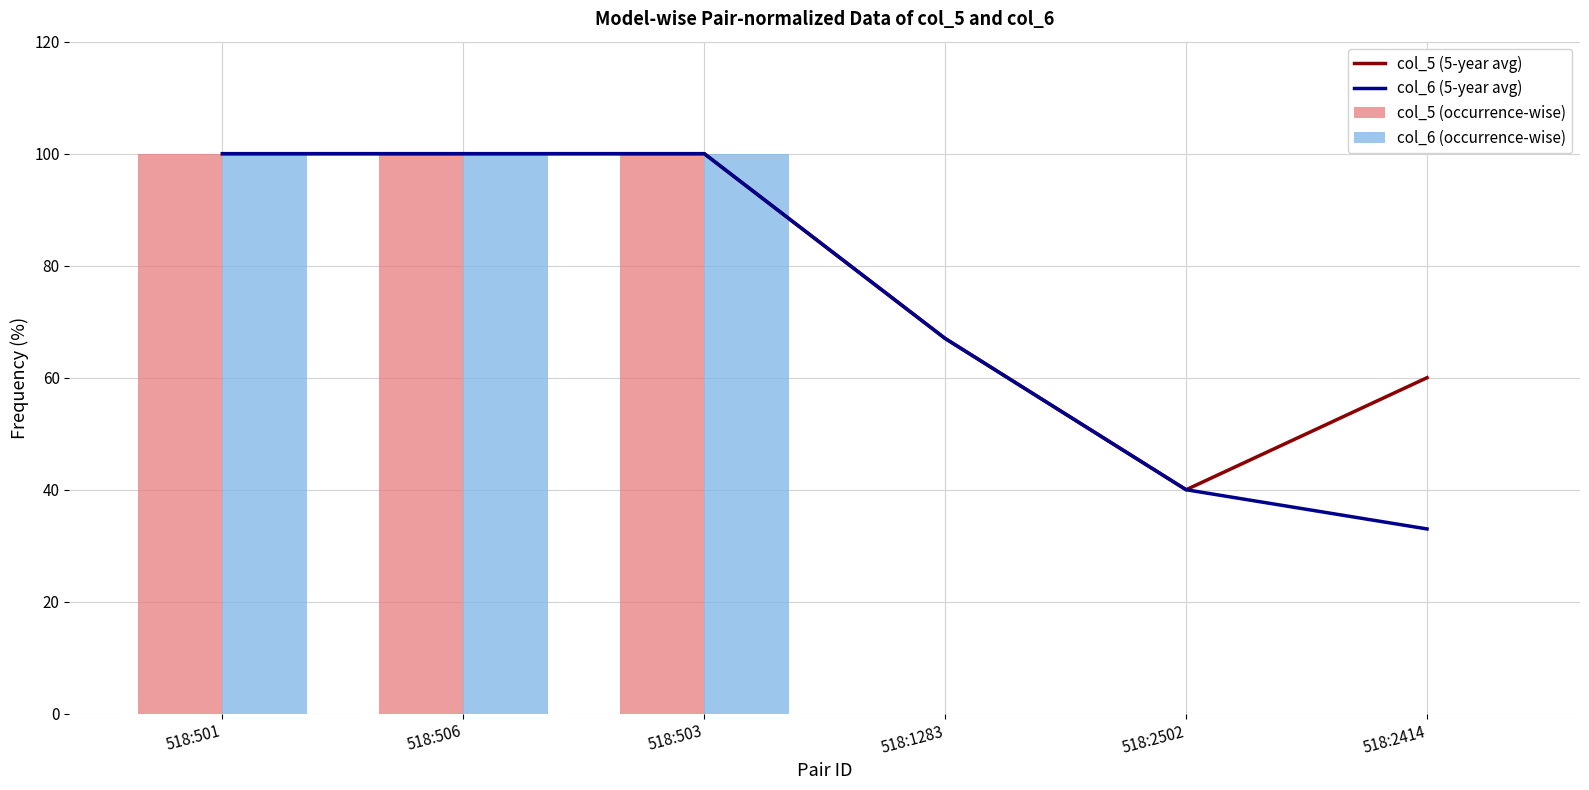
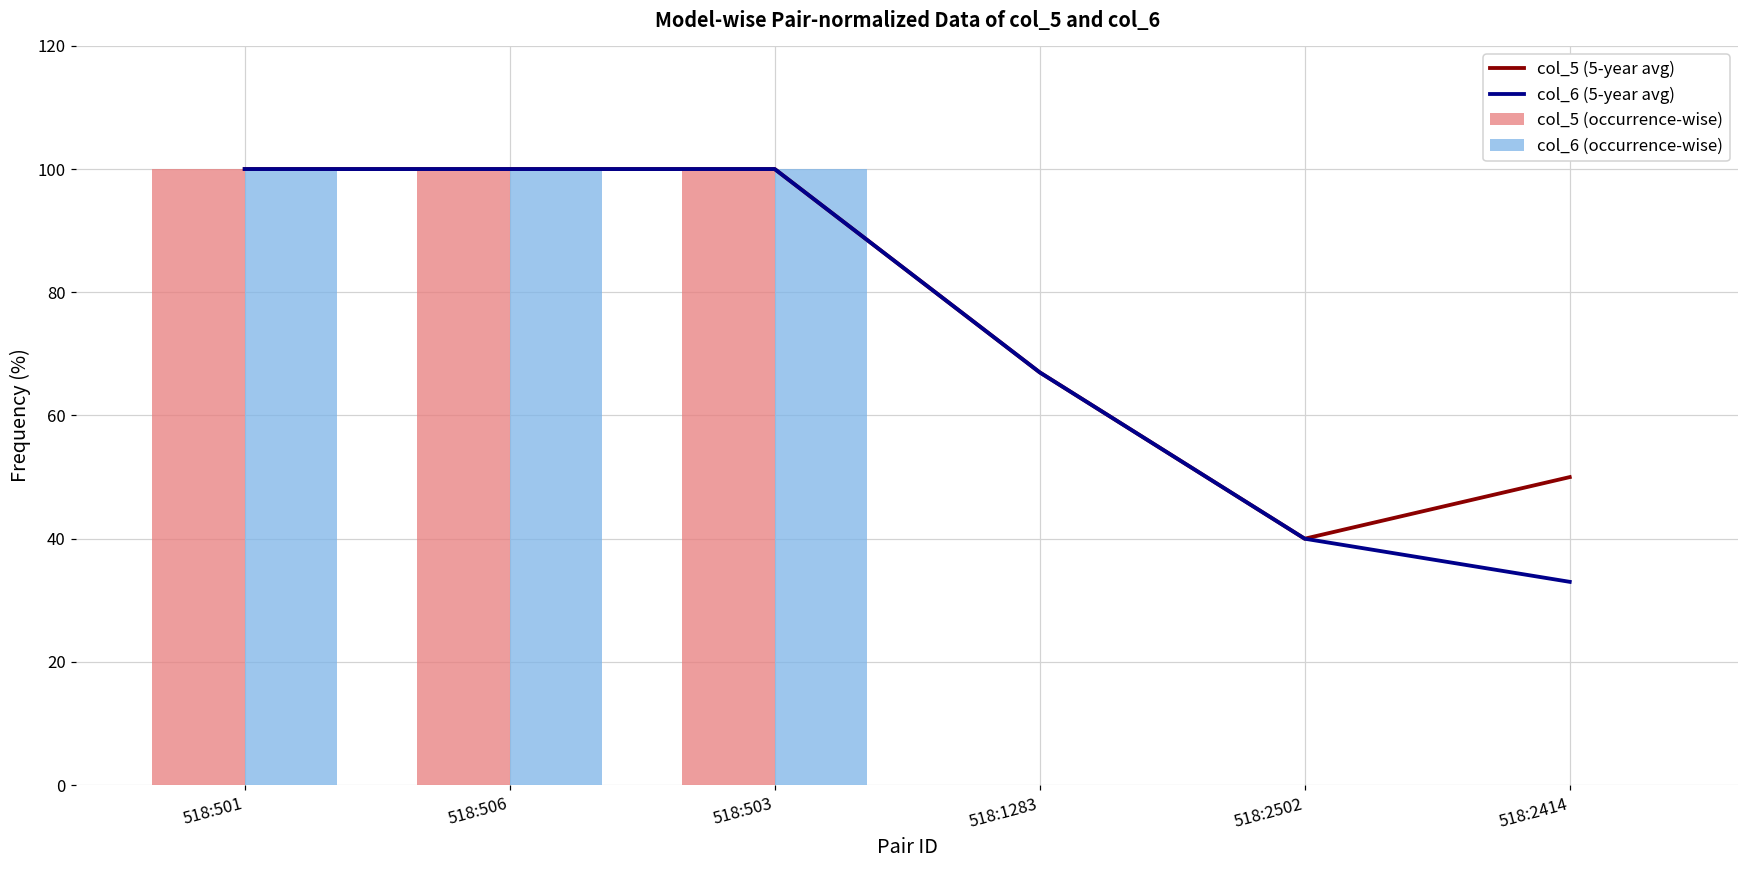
  {
    "col_5 (occurrence-wise)": {
      "518:501": 100,
      "518:506": 100,
      "518:503": 100,
      "518:1283": 0,
      "518:2502": 0,
      "518:2414": 0
    },
    "col_5 (5-year avg)": {
-     "518:2414": 60
+     "518:2414": 50
    },
    "col_6 (occurrence-wise)": {
      "518:501": 100,
      "518:506": 100,
      "518:503": 100,
      "518:1283": 0,
      "518:2502": 0,
      "518:2414": 0
    },
    "col_6 (5-year avg)": {
      "518:2414": 33
    }
  }
